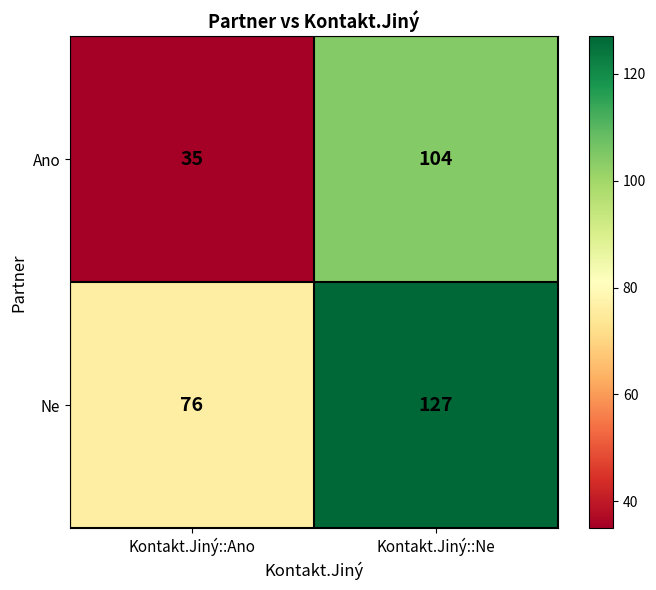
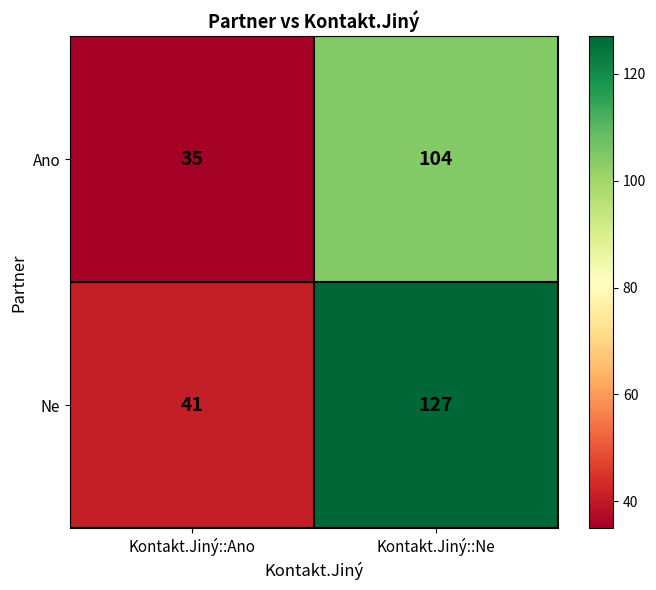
  {
    "Ano": {
      "Kontakt.Jiný::Ano": 35,
      "Kontakt.Jiný::Ne": 104
    },
    "Ne": {
-     "Kontakt.Jiný::Ano": 76,
+     "Kontakt.Jiný::Ano": 41,
      "Kontakt.Jiný::Ne": 127
    }
  }
